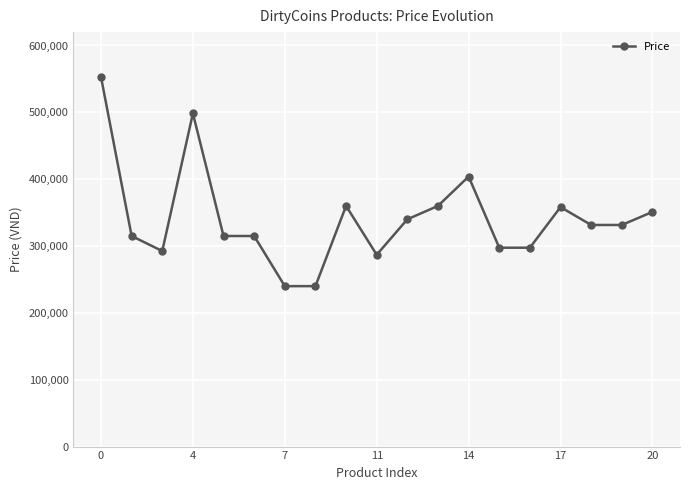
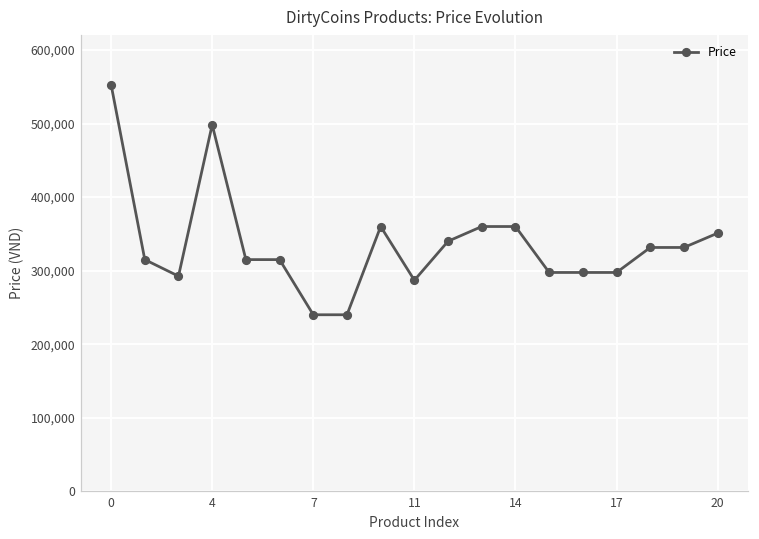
  {
    "0": "550,000",
    "4": "500,000",
    "7": "240,000",
    "11": "290,000",
-   "14": "400,000",
-   "17": "360,000",
+   "14": "360,000",
+   "17": "300,000",
    "20": "350,000"
  }
